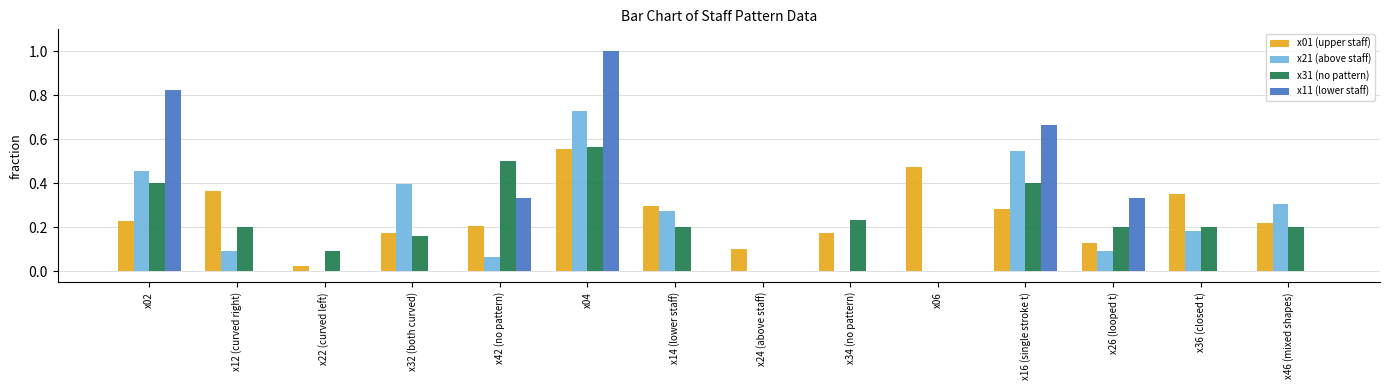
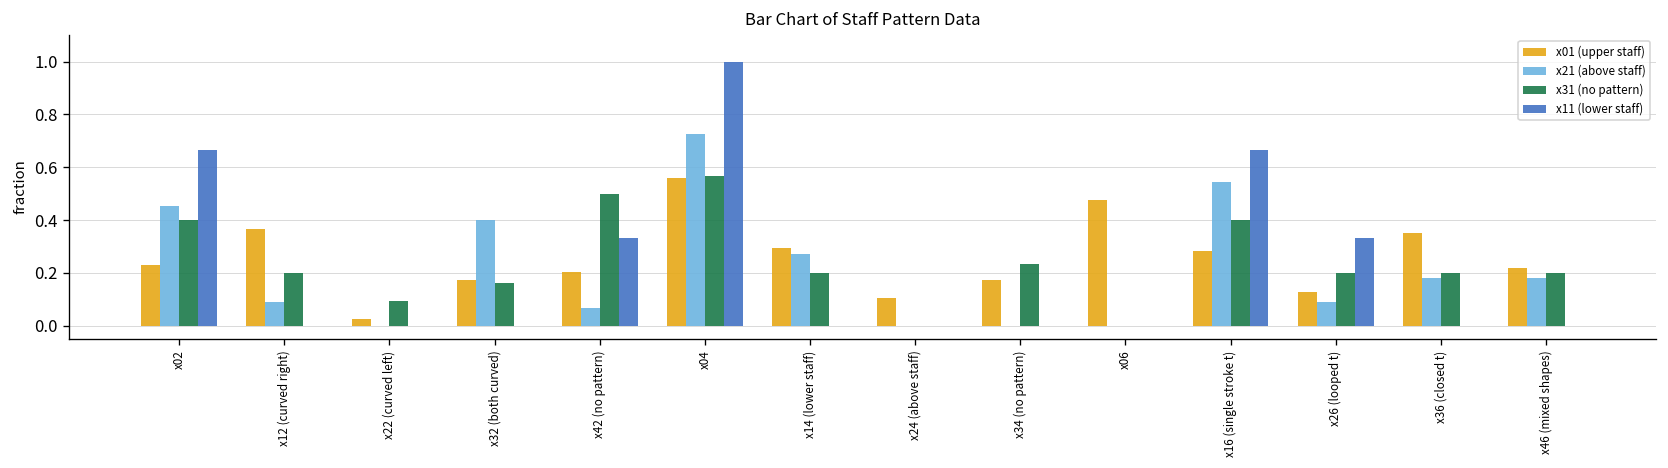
  {
    "x01 (upper staff)": {
      "x02": 0.23,
      "x12 (curved right)": 0.37,
      "x22 (curved left)": 0.03,
      "x32 (both curved)": 0.17,
      "x42 (no pattern)": 0.21,
      "x04": 0.56,
      "x14 (lower staff)": 0.30,
      "x24 (above staff)": 0.10,
      "x34 (no pattern)": 0.17,
      "x06": 0.48,
      "x16 (single stroke t)": 0.28,
      "x26 (looped t)": 0.13,
      "x36 (closed t)": 0.35,
      "x46 (mixed shapes)": 0.22
    },
    "x21 (above staff)": {
      "x02": 0.46,
      "x12 (curved right)": 0.09,
      "x22 (curved left)": 0.00,
      "x32 (both curved)": 0.40,
      "x42 (no pattern)": 0.07,
      "x04": 0.73,
      "x14 (lower staff)": 0.27,
      "x24 (above staff)": 0.00,
      "x34 (no pattern)": 0.00,
      "x06": 0.00,
      "x16 (single stroke t)": 0.55,
      "x26 (looped t)": 0.09,
      "x36 (closed t)": 0.18,
-     "x46 (mixed shapes)": 0.31
+     "x46 (mixed shapes)": 0.18
    },
    "x31 (no pattern)": {
      "x02": 0.40,
      "x12 (curved right)": 0.20,
      "x22 (curved left)": 0.09,
      "x32 (both curved)": 0.16,
      "x42 (no pattern)": 0.50,
      "x04": 0.57,
      "x14 (lower staff)": 0.20,
      "x24 (above staff)": 0.00,
      "x34 (no pattern)": 0.23,
      "x06": 0.00,
      "x16 (single stroke t)": 0.40,
      "x26 (looped t)": 0.20,
      "x36 (closed t)": 0.20,
      "x46 (mixed shapes)": 0.20
    },
    "x11 (lower staff)": {
-     "x02": 0.83,
+     "x02": 0.67,
      "x12 (curved right)": 0.00,
      "x22 (curved left)": 0.00,
      "x32 (both curved)": 0.00,
      "x42 (no pattern)": 0.33,
      "x04": 1.00,
      "x14 (lower staff)": 0.00,
      "x24 (above staff)": 0.00,
      "x34 (no pattern)": 0.00,
      "x06": 0.00,
      "x16 (single stroke t)": 0.67,
      "x26 (looped t)": 0.33,
      "x36 (closed t)": 0.00,
      "x46 (mixed shapes)": 0.00
    }
  }
